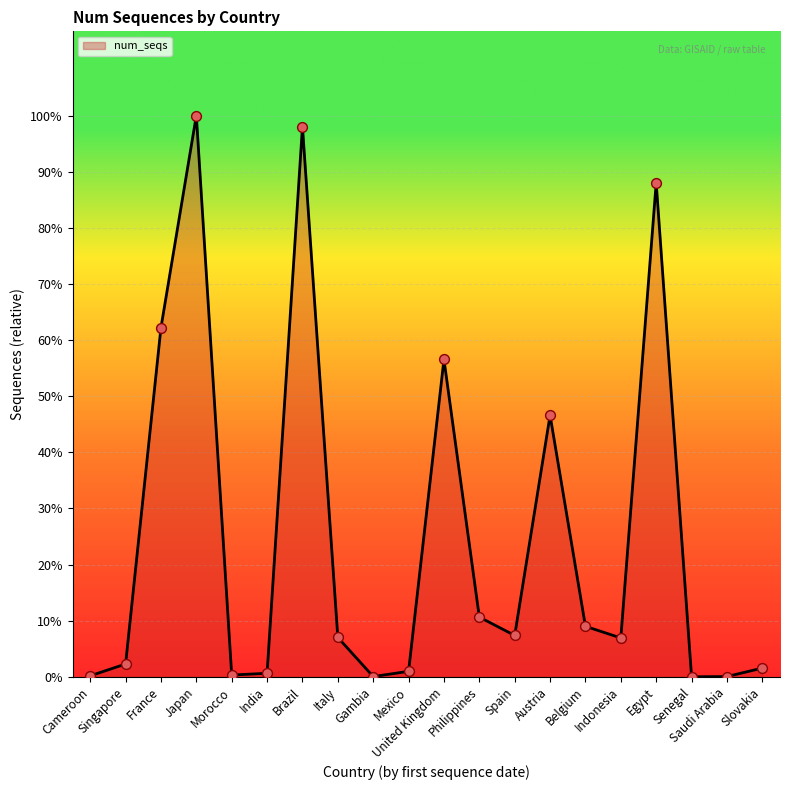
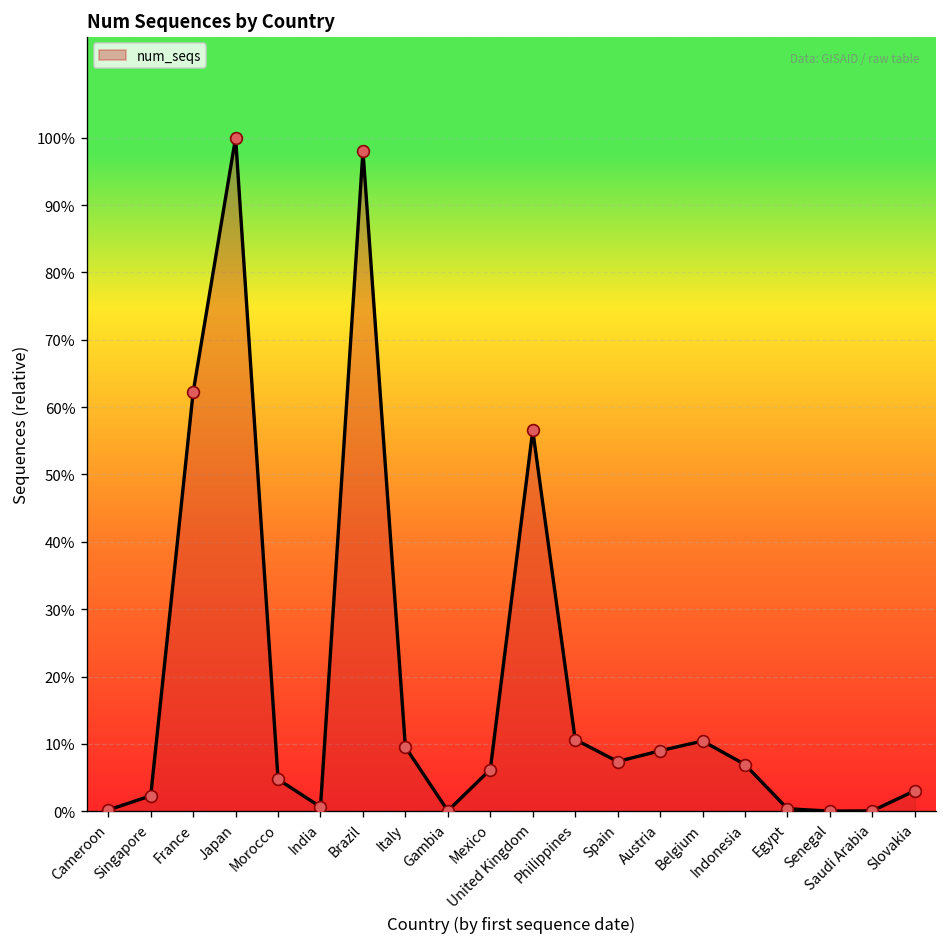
  {
    "Cameroon": "0%",
    "Singapore": "2%",
    "France": "62%",
    "Japan": "100%",
-   "Morocco": "0%",
+   "Morocco": "5%",
    "India": "1%",
    "Brazil": "98%",
-   "Italy": "7%",
+   "Italy": "10%",
    "Gambia": "0%",
-   "Mexico": "1%",
+   "Mexico": "6%",
    "United Kingdom": "57%",
    "Philippines": "11%",
    "Spain": "7%",
-   "Austria": "47%",
-   "Belgium": "9%",
+   "Austria": "9%",
+   "Belgium": "10%",
    "Indonesia": "7%",
-   "Egypt": "88%",
+   "Egypt": "0%",
    "Senegal": "0%",
    "Saudi Arabia": "0%",
-   "Slovakia": "2%"
+   "Slovakia": "3%"
  }
